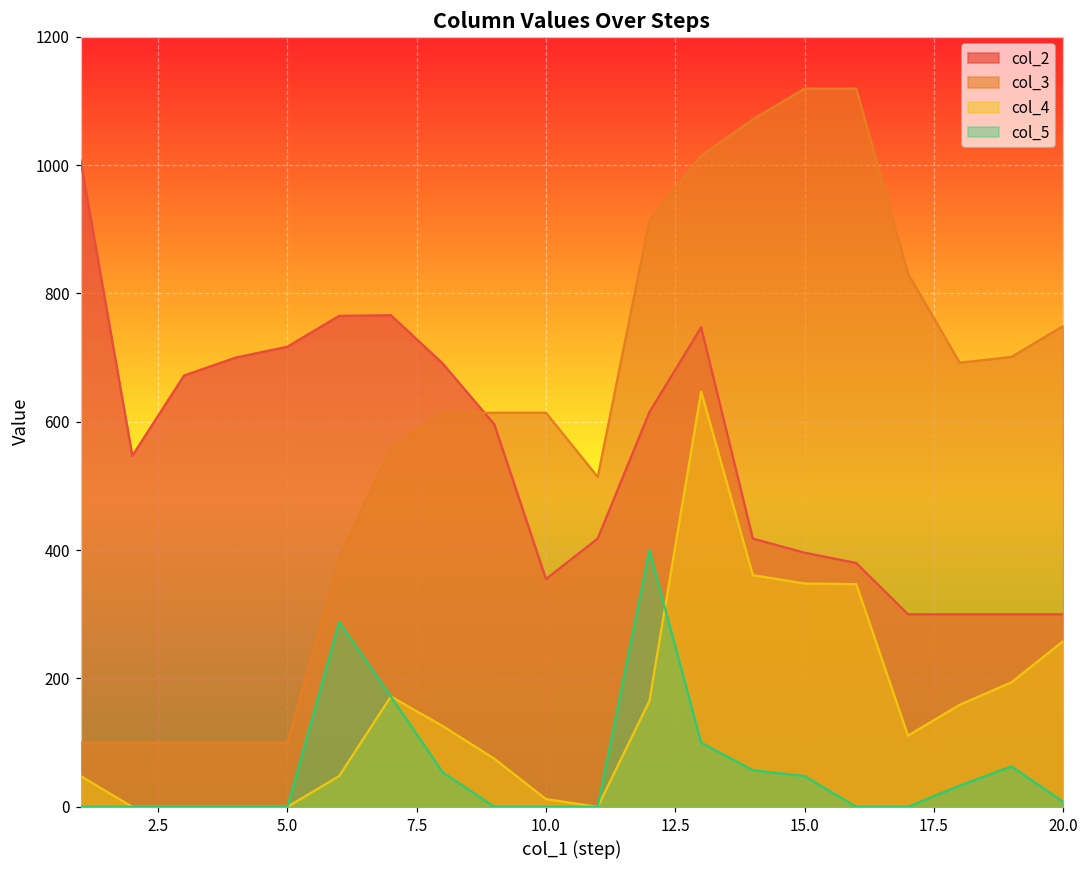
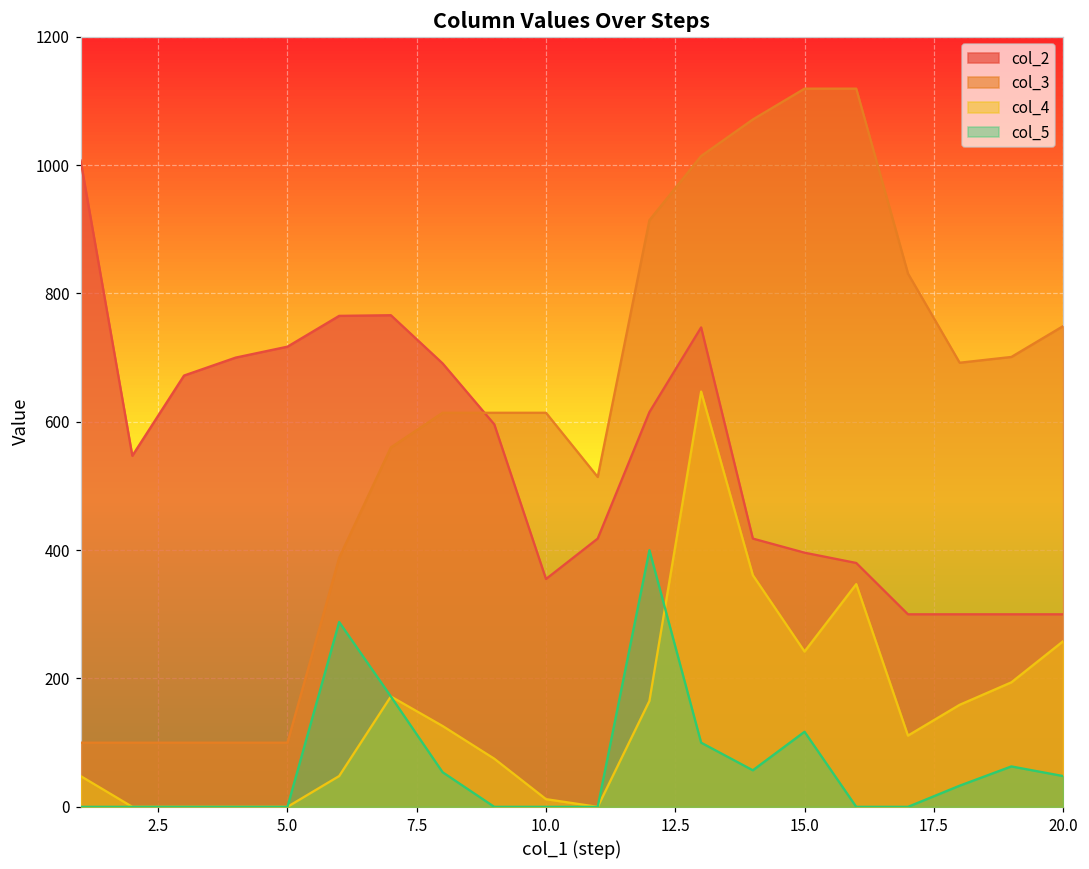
  {
    "col_4": {
      "10.0": 10,
-     "15.0": 350,
+     "15.0": 240,
      "20.0": 260
    },
    "col_5": {
      "10.0": 0,
-     "15.0": 50,
-     "20.0": 10
+     "15.0": 120,
+     "20.0": 50
    }
  }
